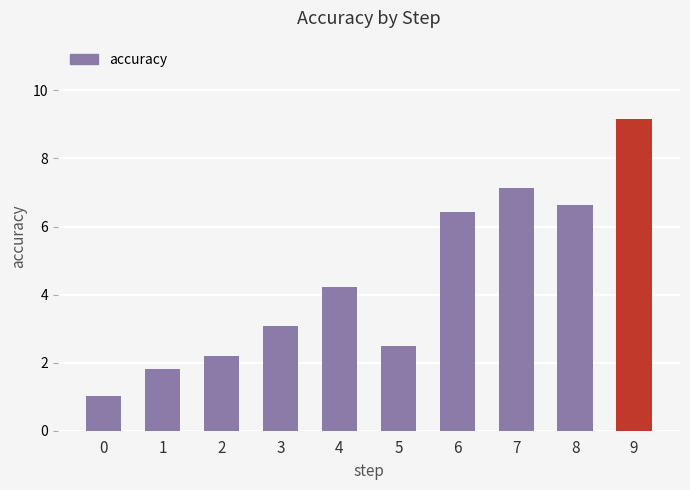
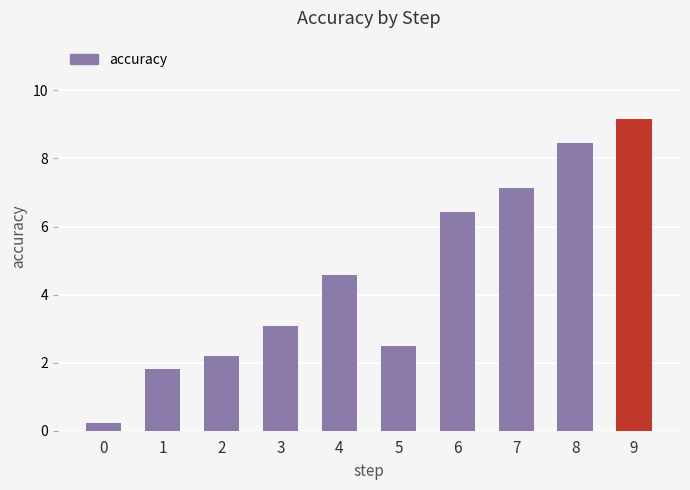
  {
-   "0": 1.0,
+   "0": 0.2,
    "1": 1.8,
    "2": 2.2,
    "3": 3.1,
-   "4": 4.2,
+   "4": 4.6,
    "5": 2.5,
    "6": 6.4,
    "7": 7.1,
-   "8": 6.6,
+   "8": 8.5,
    "9": 9.2
  }
